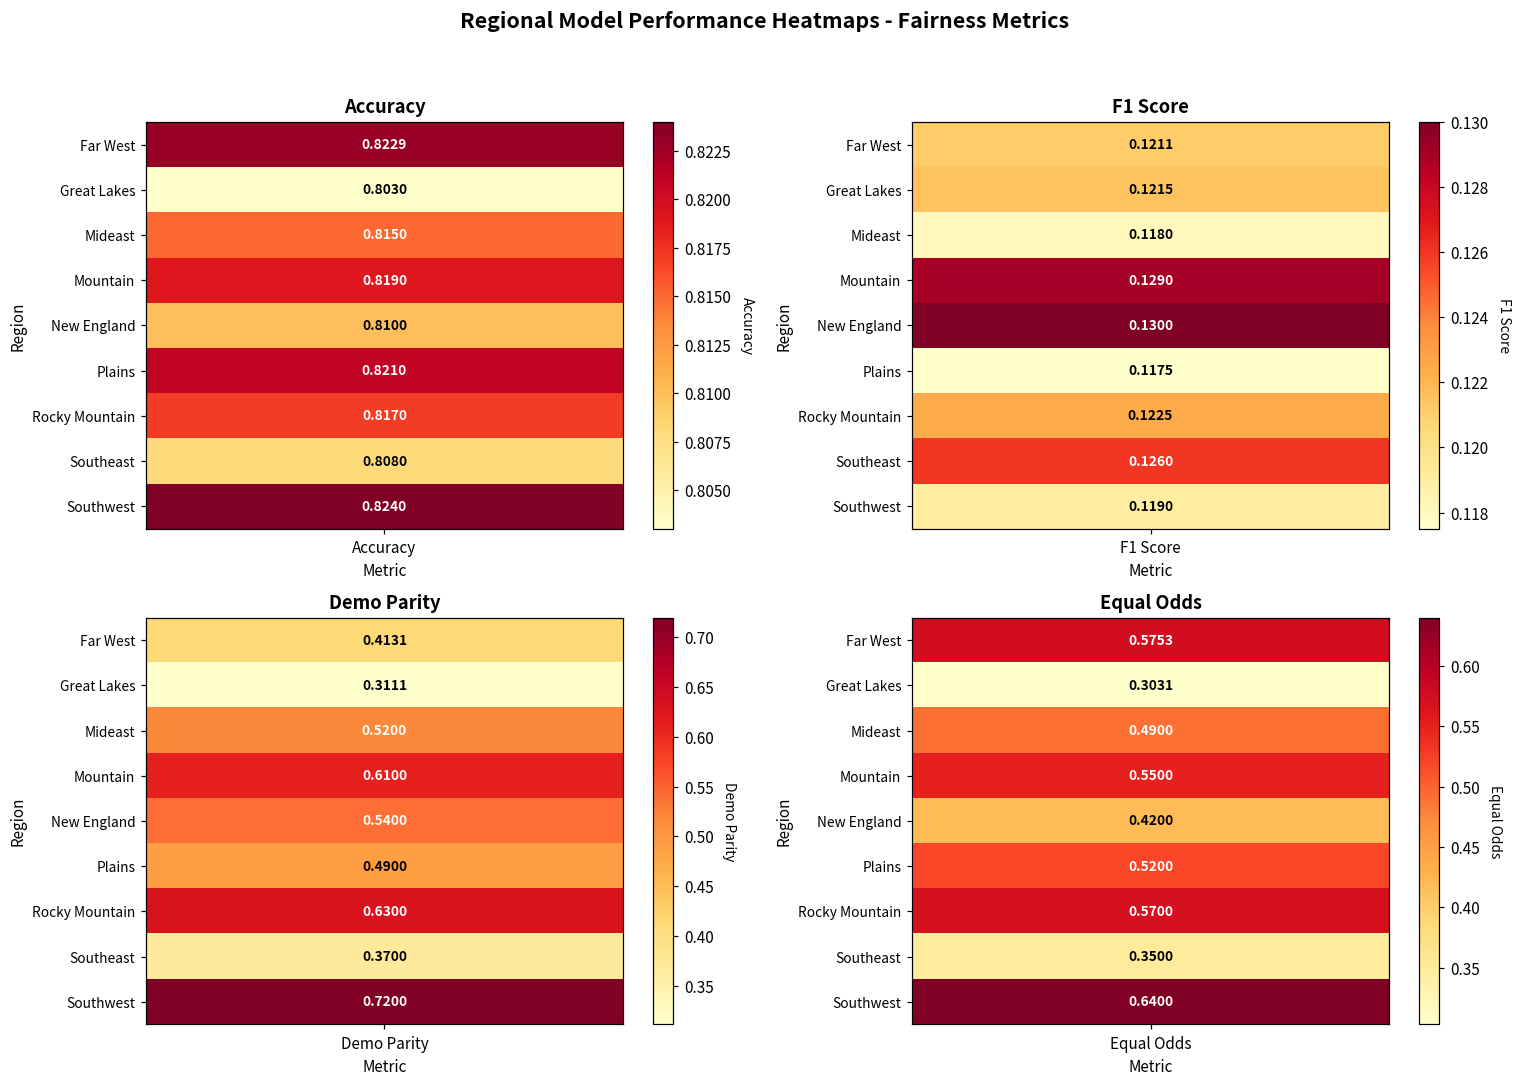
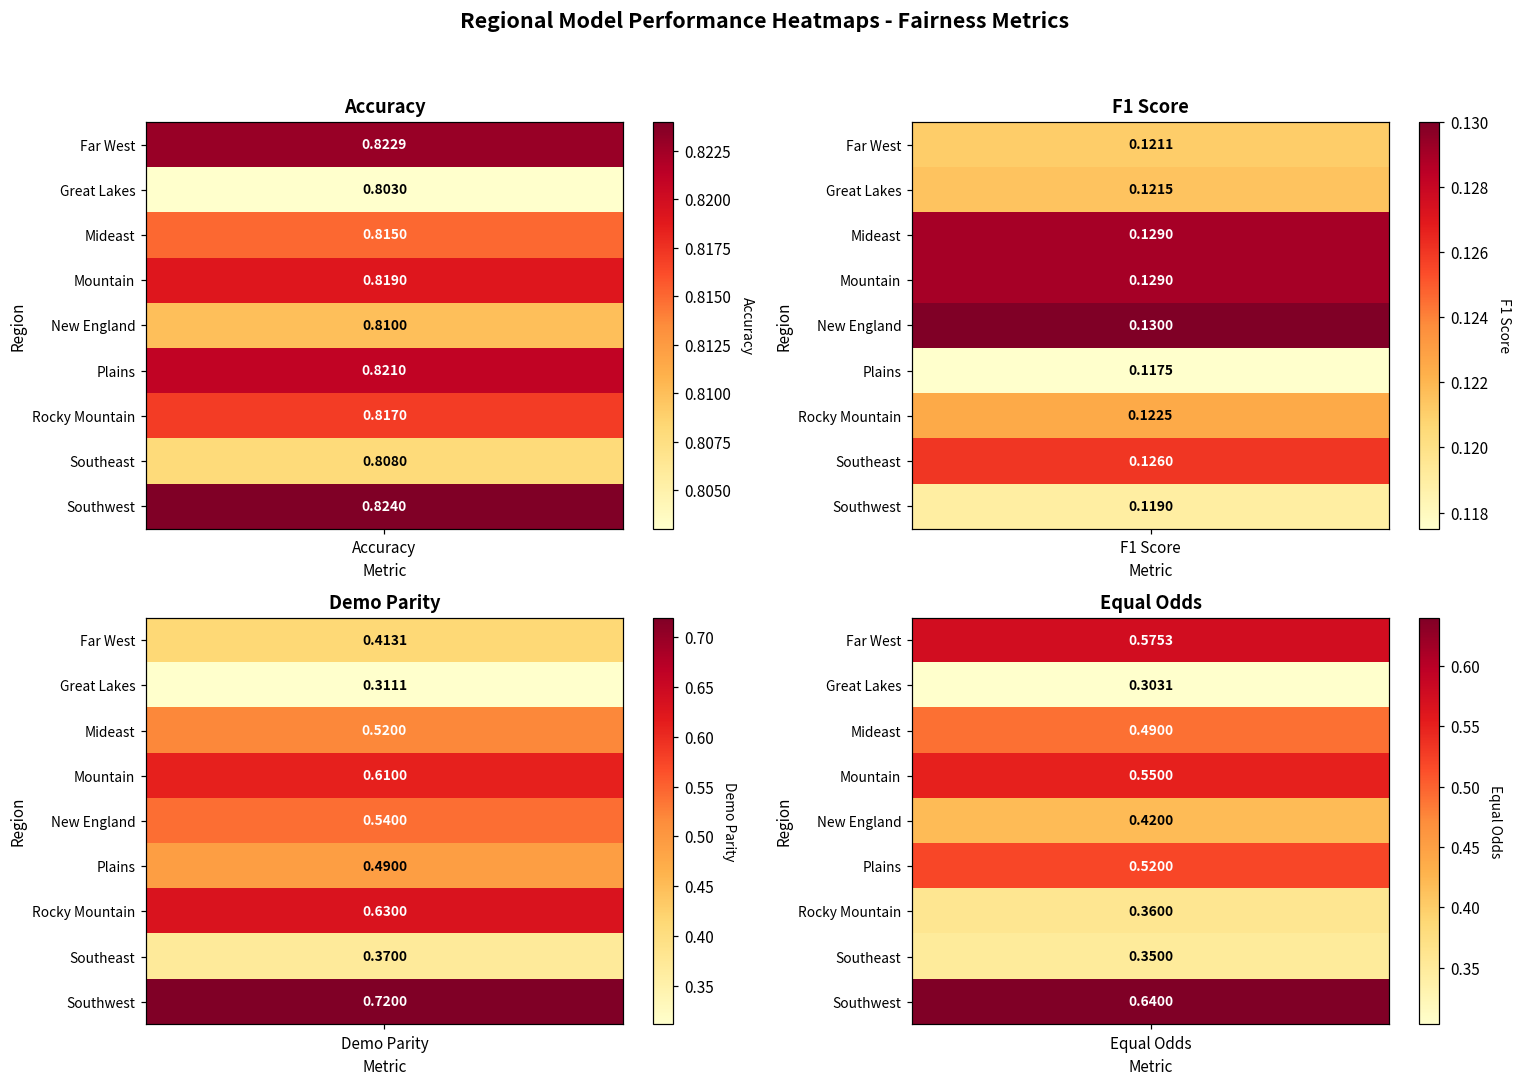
  {
    "Accuracy": {
      "Far West": {
        "Accuracy": 0.8229
      },
      "Great Lakes": {
        "Accuracy": 0.8030
      },
      "Mideast": {
        "Accuracy": 0.8150
      },
      "Mountain": {
        "Accuracy": 0.8190
      },
      "New England": {
        "Accuracy": 0.8100
      },
      "Plains": {
        "Accuracy": 0.8210
      },
      "Rocky Mountain": {
        "Accuracy": 0.8170
      },
      "Southeast": {
        "Accuracy": 0.8080
      },
      "Southwest": {
        "Accuracy": 0.8240
      }
    },
    "F1 Score": {
      "Far West": {
        "F1 Score": 0.1211
      },
      "Great Lakes": {
        "F1 Score": 0.1215
      },
      "Mideast": {
-       "F1 Score": 0.1180
+       "F1 Score": 0.1290
      },
      "Mountain": {
        "F1 Score": 0.1290
      },
      "New England": {
        "F1 Score": 0.1300
      },
      "Plains": {
        "F1 Score": 0.1175
      },
      "Rocky Mountain": {
        "F1 Score": 0.1225
      },
      "Southeast": {
        "F1 Score": 0.1260
      },
      "Southwest": {
        "F1 Score": 0.1190
      }
    },
    "Demo Parity": {
      "Far West": {
        "Demo Parity": 0.4131
      },
      "Great Lakes": {
        "Demo Parity": 0.3111
      },
      "Mideast": {
        "Demo Parity": 0.5200
      },
      "Mountain": {
        "Demo Parity": 0.6100
      },
      "New England": {
        "Demo Parity": 0.5400
      },
      "Plains": {
        "Demo Parity": 0.4900
      },
      "Rocky Mountain": {
        "Demo Parity": 0.6300
      },
      "Southeast": {
        "Demo Parity": 0.3700
      },
      "Southwest": {
        "Demo Parity": 0.7200
      }
    },
    "Equal Odds": {
      "Far West": {
        "Equal Odds": 0.5753
      },
      "Great Lakes": {
        "Equal Odds": 0.3031
      },
      "Mideast": {
        "Equal Odds": 0.4900
      },
      "Mountain": {
        "Equal Odds": 0.5500
      },
      "New England": {
        "Equal Odds": 0.4200
      },
      "Plains": {
        "Equal Odds": 0.5200
      },
      "Rocky Mountain": {
-       "Equal Odds": 0.5700
+       "Equal Odds": 0.3600
      },
      "Southeast": {
        "Equal Odds": 0.3500
      },
      "Southwest": {
        "Equal Odds": 0.6400
      }
    }
  }
